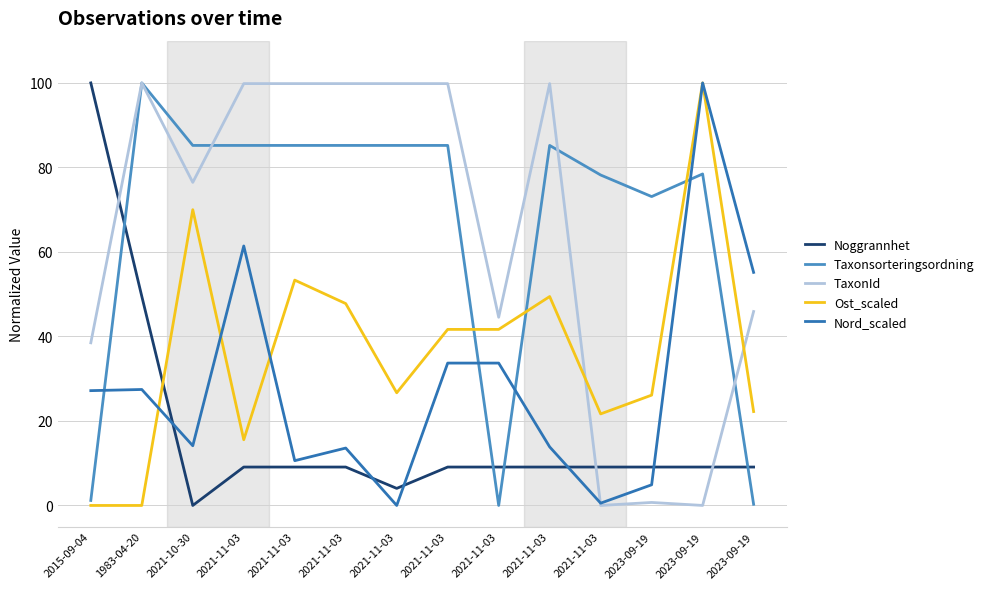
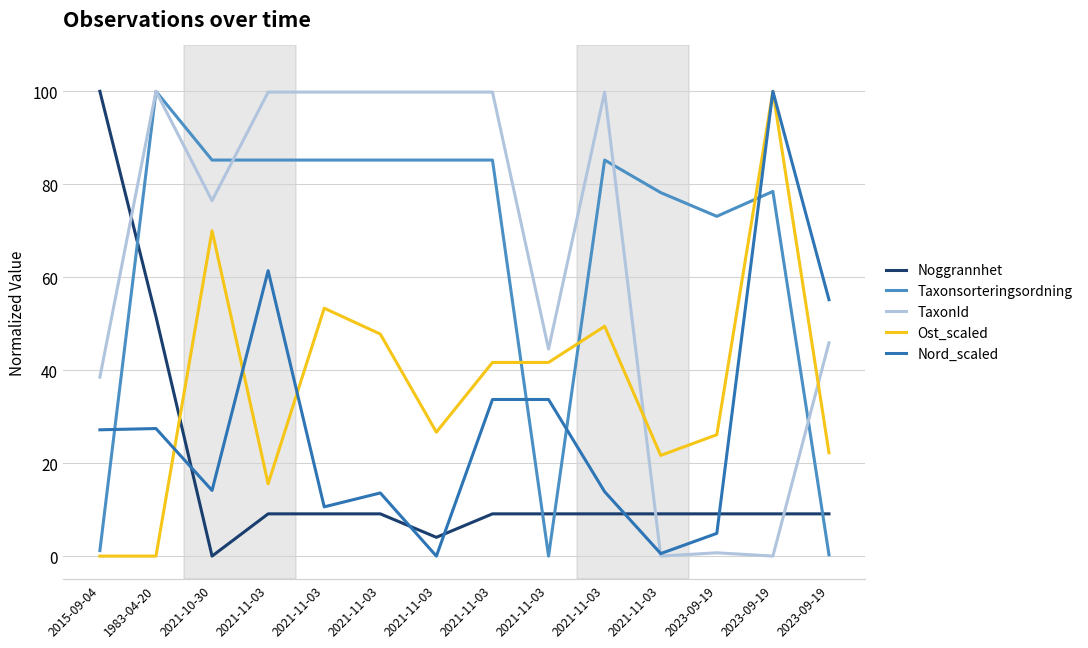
  {
    "Noggrannhet": {
      "2015-09-04": 100,
-     "1983-04-20": 49,
+     "1983-04-20": 52,
      "2021-10-30": 0
    },
    "TaxonId": {
      "2015-09-04": 38,
      "2021-10-30": 76
    },
    "Ost_scaled": {
      "2015-09-04": 0,
      "1983-04-20": 0,
      "2021-10-30": 70
    }
  }
